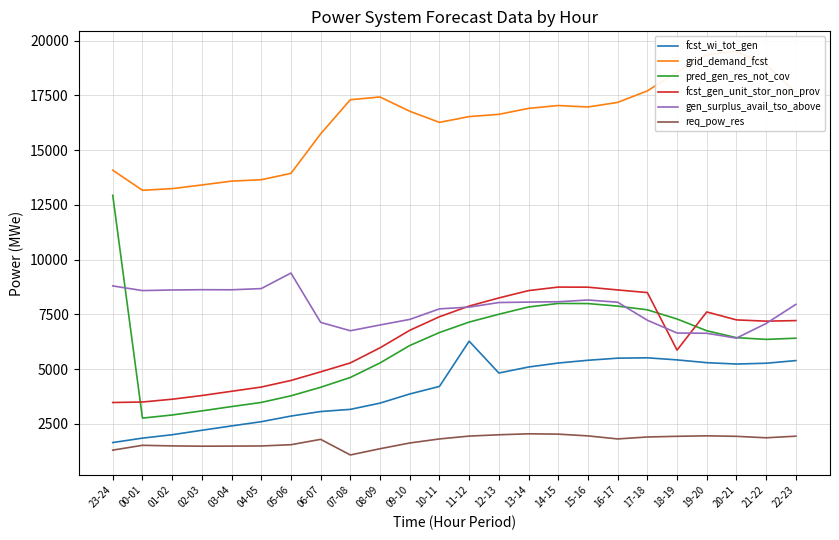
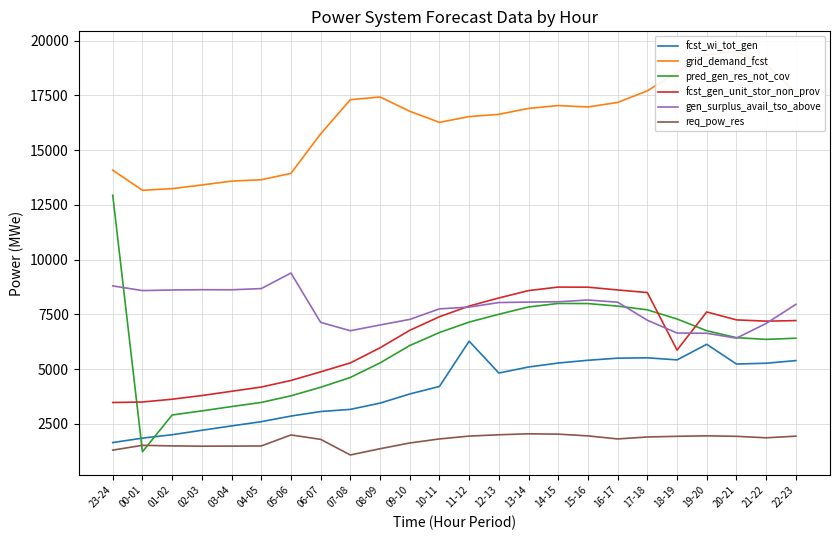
  {
    "fcst_wi_tot_gen": {
      "23-24": 1600,
      "00-01": 1900,
      "01-02": 2000,
      "02-03": 2200,
      "03-04": 2400,
      "04-05": 2600,
      "05-06": 2900,
      "06-07": 3100,
      "07-08": 3200,
      "08-09": 3400,
      "09-10": 3900,
      "10-11": 4200,
      "11-12": 6300,
      "12-13": 4800,
      "13-14": 5100,
      "14-15": 5300,
      "15-16": 5400,
      "16-17": 5500,
      "17-18": 5500,
      "18-19": 5400,
-     "19-20": 5300,
+     "19-20": 6100,
      "20-21": 5200,
      "21-22": 5300,
      "22-23": 5400
    },
    "grid_demand_fcst": {
      "23-24": 14100,
      "00-01": 13200,
      "01-02": 13200,
      "02-03": 13400,
      "03-04": 13600,
      "04-05": 13600,
      "05-06": 13900,
      "06-07": 15700,
      "07-08": 17300,
      "08-09": 17400,
      "09-10": 16800,
      "10-11": 16300,
      "11-12": 16500,
      "12-13": 16600,
      "13-14": 16900,
      "14-15": 17000,
      "15-16": 17000,
      "16-17": 17200,
      "17-18": 17700
    },
    "pred_gen_res_not_cov": {
      "23-24": 12900,
-     "00-01": 2800,
+     "00-01": 1200,
      "01-02": 2900,
      "02-03": 3100,
      "03-04": 3300,
      "04-05": 3500,
      "05-06": 3800,
      "06-07": 4200,
      "07-08": 4600,
      "08-09": 5300,
      "09-10": 6100,
      "10-11": 6700,
      "11-12": 7100,
      "12-13": 7500,
      "13-14": 7800,
      "15-16": 8000,
      "16-17": 7900,
      "17-18": 7700,
      "18-19": 7300,
      "19-20": 6800,
      "21-22": 6400,
      "22-23": 6400
    },
    "fcst_gen_unit_stor_non_prov": {
      "23-24": 3500,
      "00-01": 3500,
      "01-02": 3600,
      "02-03": 3800,
      "03-04": 4000,
      "04-05": 4200,
      "05-06": 4500,
      "06-07": 4900,
      "07-08": 5300,
      "08-09": 6000,
      "09-10": 6800,
      "10-11": 7400,
      "12-13": 8200,
      "13-14": 8600,
      "14-15": 8700,
      "15-16": 8700,
      "16-17": 8600,
      "17-18": 8500,
      "18-19": 5900,
      "19-20": 7600,
      "20-21": 7200,
      "22-23": 7200
    },
    "gen_surplus_avail_tso_above": {
      "23-24": 8800,
      "00-01": 8600,
      "01-02": 8600,
      "02-03": 8600,
      "03-04": 8600,
      "04-05": 8700,
      "05-06": 9400,
      "06-07": 7100,
      "07-08": 6800,
      "08-09": 7000,
      "09-10": 7300,
      "10-11": 7800,
      "12-13": 8000,
      "13-14": 8100,
      "15-16": 8200,
      "16-17": 8100,
      "17-18": 7200,
      "18-19": 6600,
      "19-20": 6600,
      "22-23": 8000
    },
    "req_pow_res": {
      "23-24": 1300,
      "00-01": 1500,
      "01-02": 1500,
      "02-03": 1500,
      "03-04": 1500,
      "04-05": 1500,
-     "05-06": 1500,
+     "05-06": 2000,
      "06-07": 1800,
      "07-08": 1100,
      "08-09": 1400,
      "09-10": 1600,
      "10-11": 1800,
      "11-12": 1900,
      "12-13": 2000,
      "13-14": 2000,
      "14-15": 2000,
      "15-16": 2000,
      "16-17": 1800,
      "17-18": 1900,
      "18-19": 1900,
      "19-20": 2000,
      "20-21": 1900,
      "21-22": 1900,
      "22-23": 1900
    }
  }
